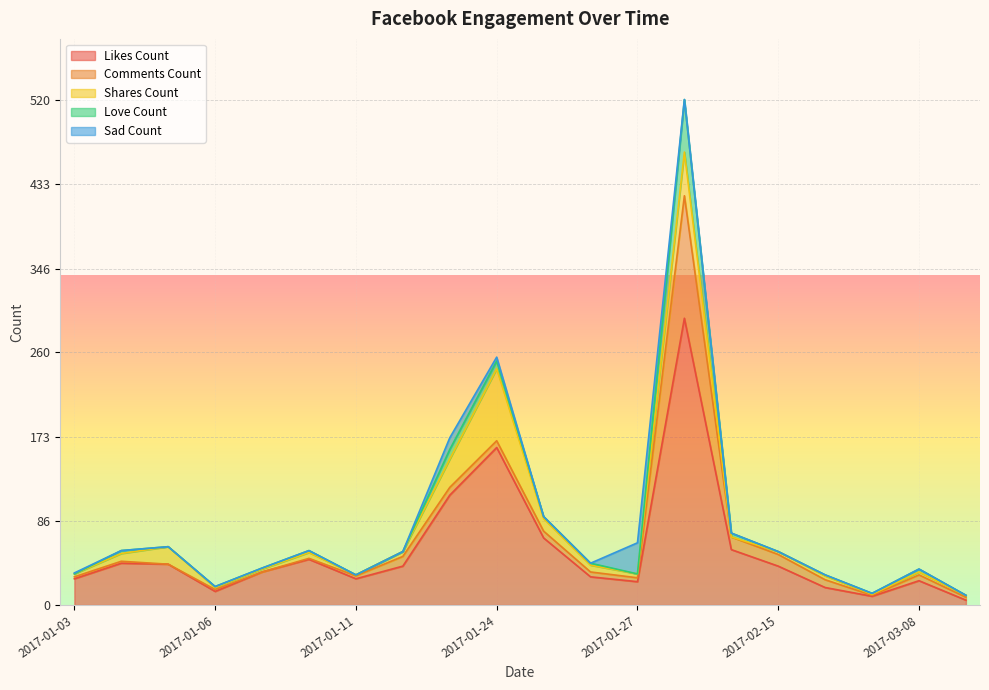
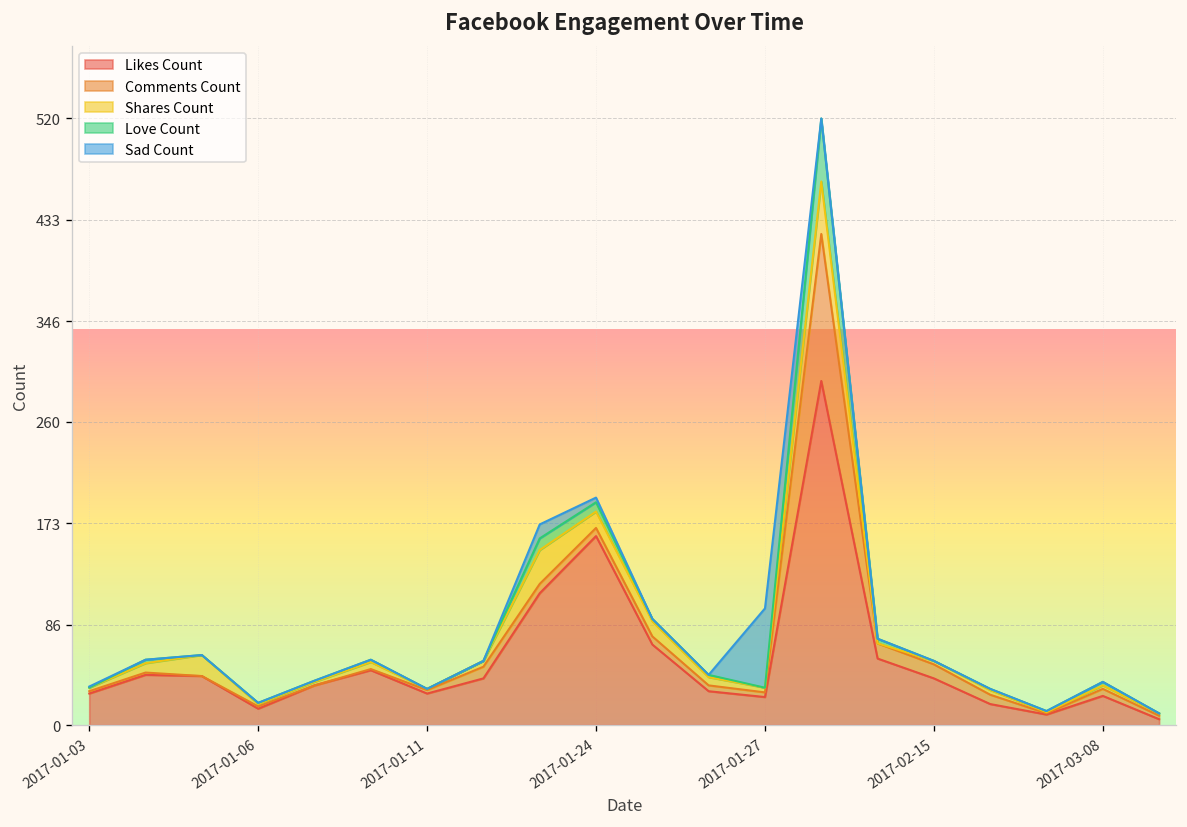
  {
    "Shares Count": {
-     "2017-01-24": 70,
+     "2017-01-24": 10,
      "2017-03-08": 0
    },
    "Love Count": {
      "2017-01-24": 10
    },
    "Sad Count": {
      "2017-01-24": 0,
-     "2017-01-27": 30
+     "2017-01-27": 70
    }
  }
